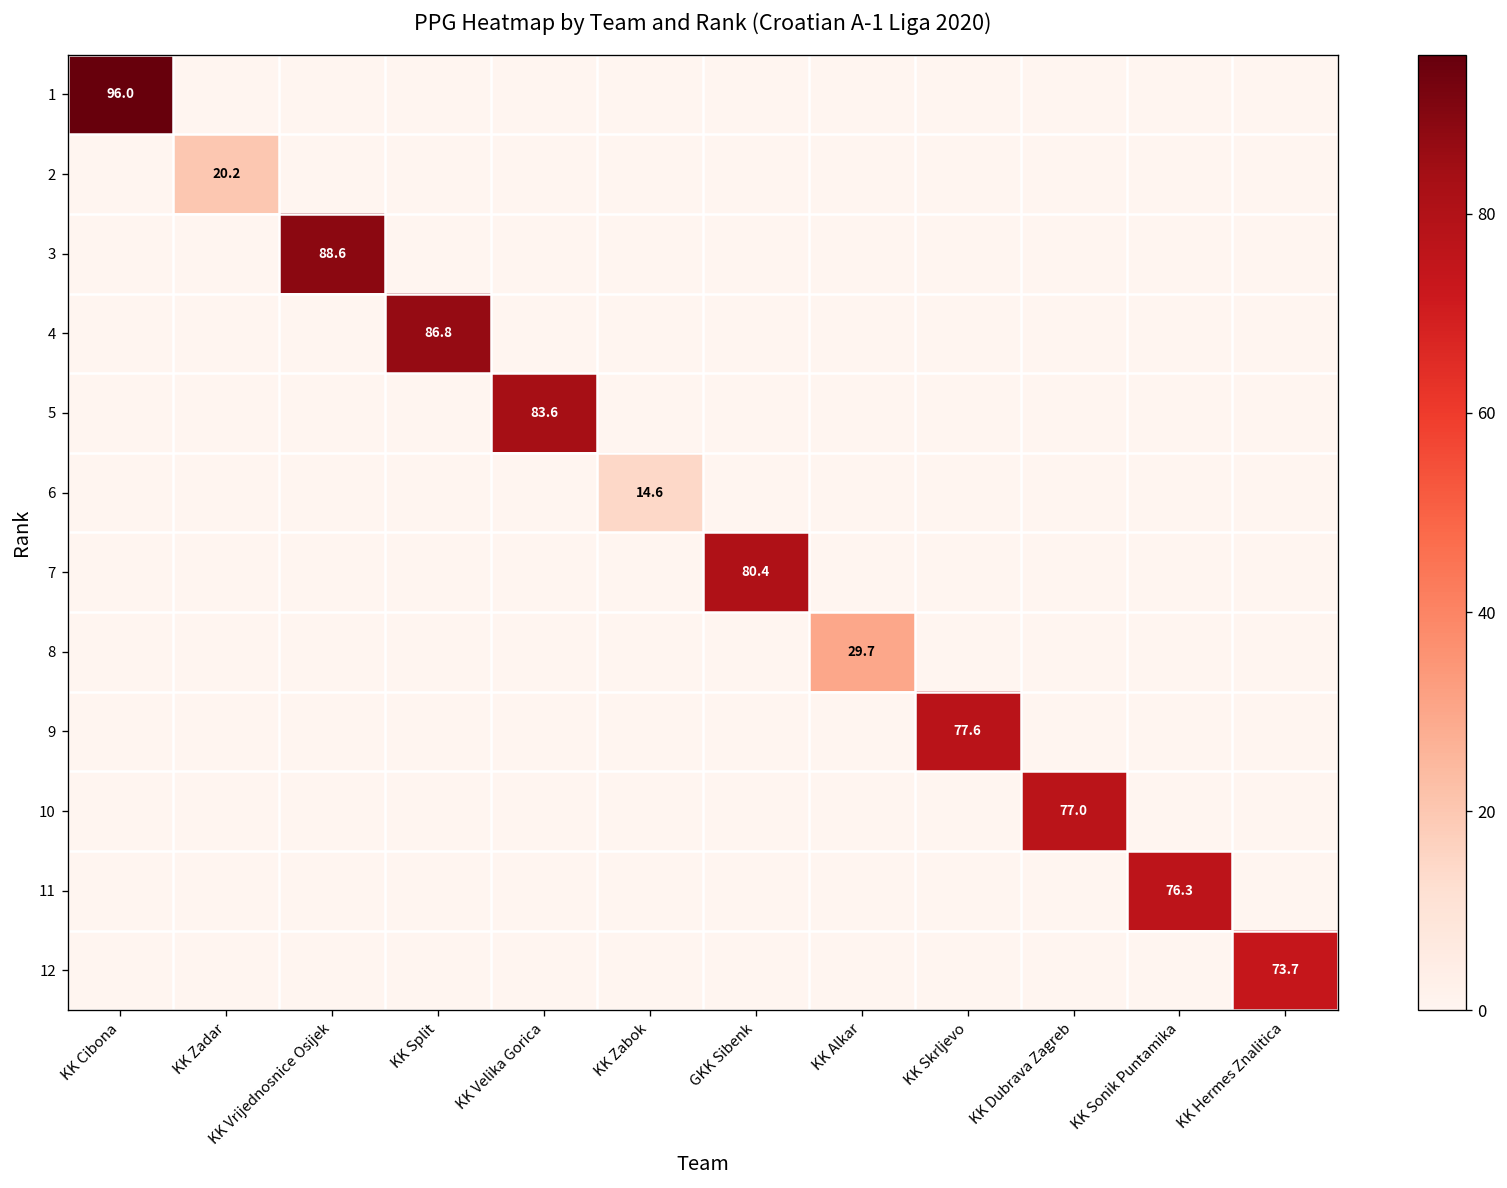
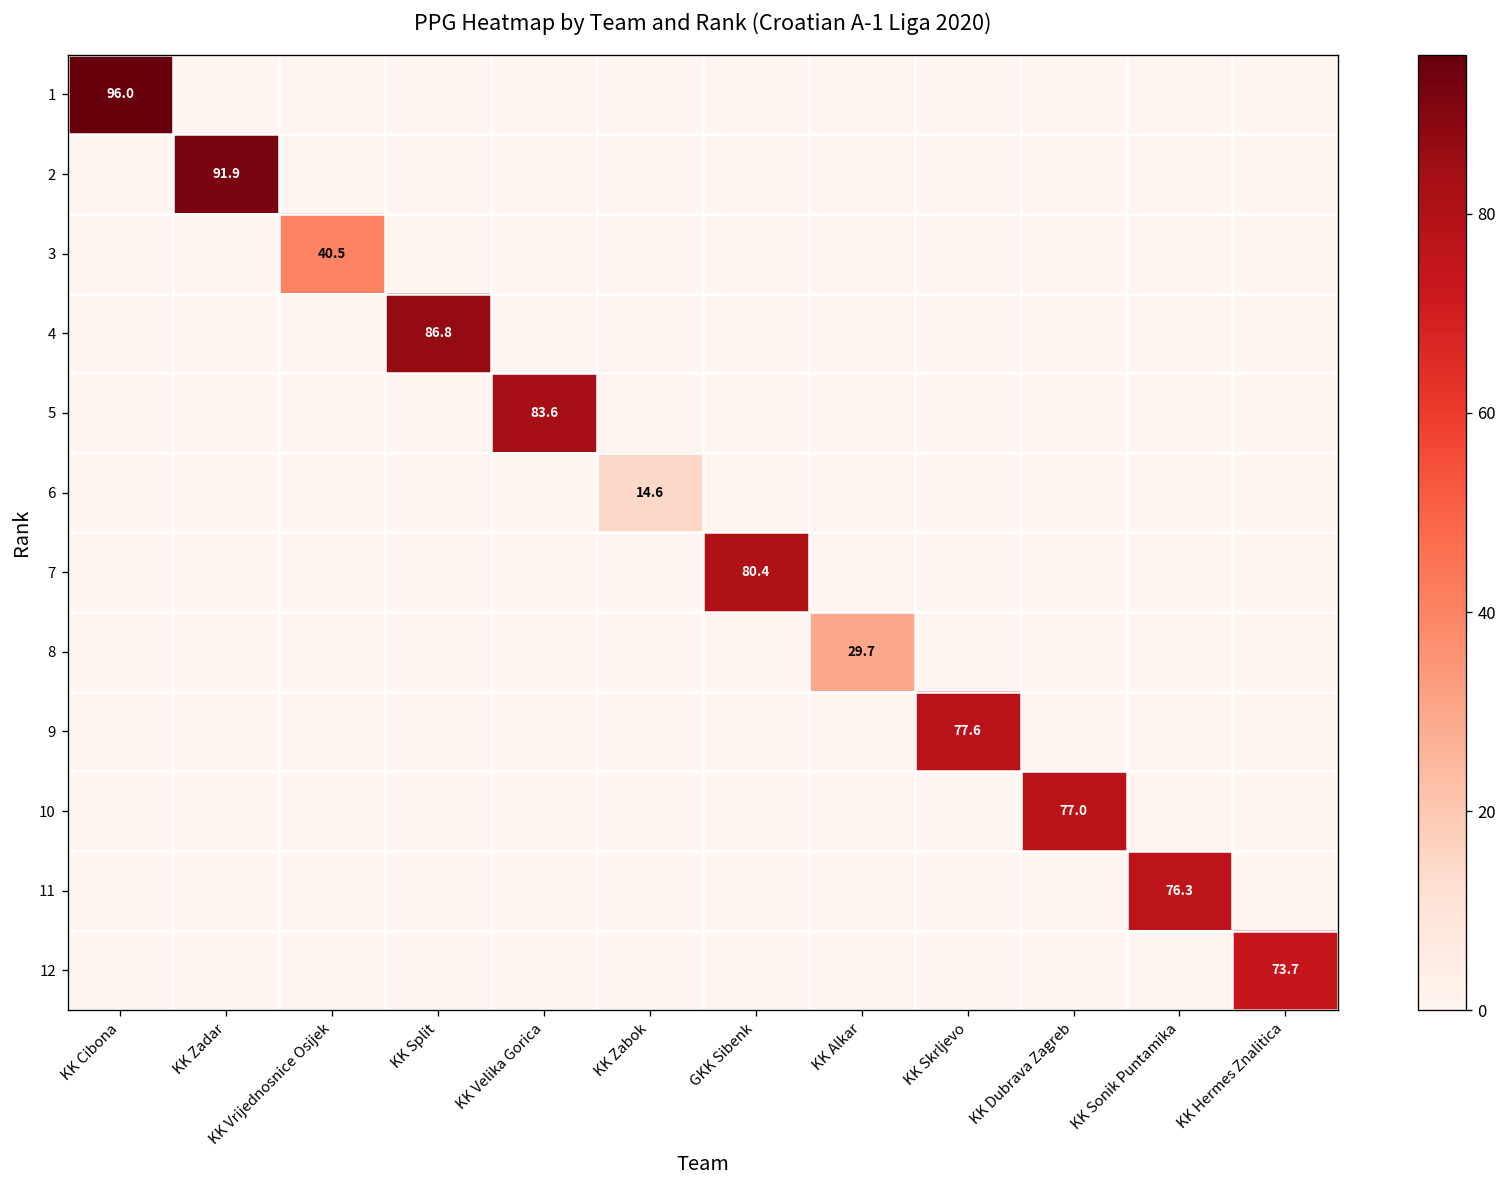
  {
    "1": {
      "KK Cibona": 96.0
    },
    "2": {
-     "KK Zadar": 20.2
+     "KK Zadar": 91.9
    },
    "3": {
-     "KK Vrijednosnice Osijek": 88.6
+     "KK Vrijednosnice Osijek": 40.5
    },
    "4": {
      "KK Split": 86.8
    },
    "5": {
      "KK Velika Gorica": 83.6
    },
    "6": {
      "KK Zabok": 14.6
    },
    "7": {
      "GKK Sibenk": 80.4
    },
    "8": {
      "KK Alkar": 29.7
    },
    "9": {
      "KK Skrljevo": 77.6
    },
    "10": {
      "KK Dubrava Zagreb": 77.0
    },
    "11": {
      "KK Sonik Puntamika": 76.3
    },
    "12": {
      "KK Hermes Znalitica": 73.7
    }
  }
